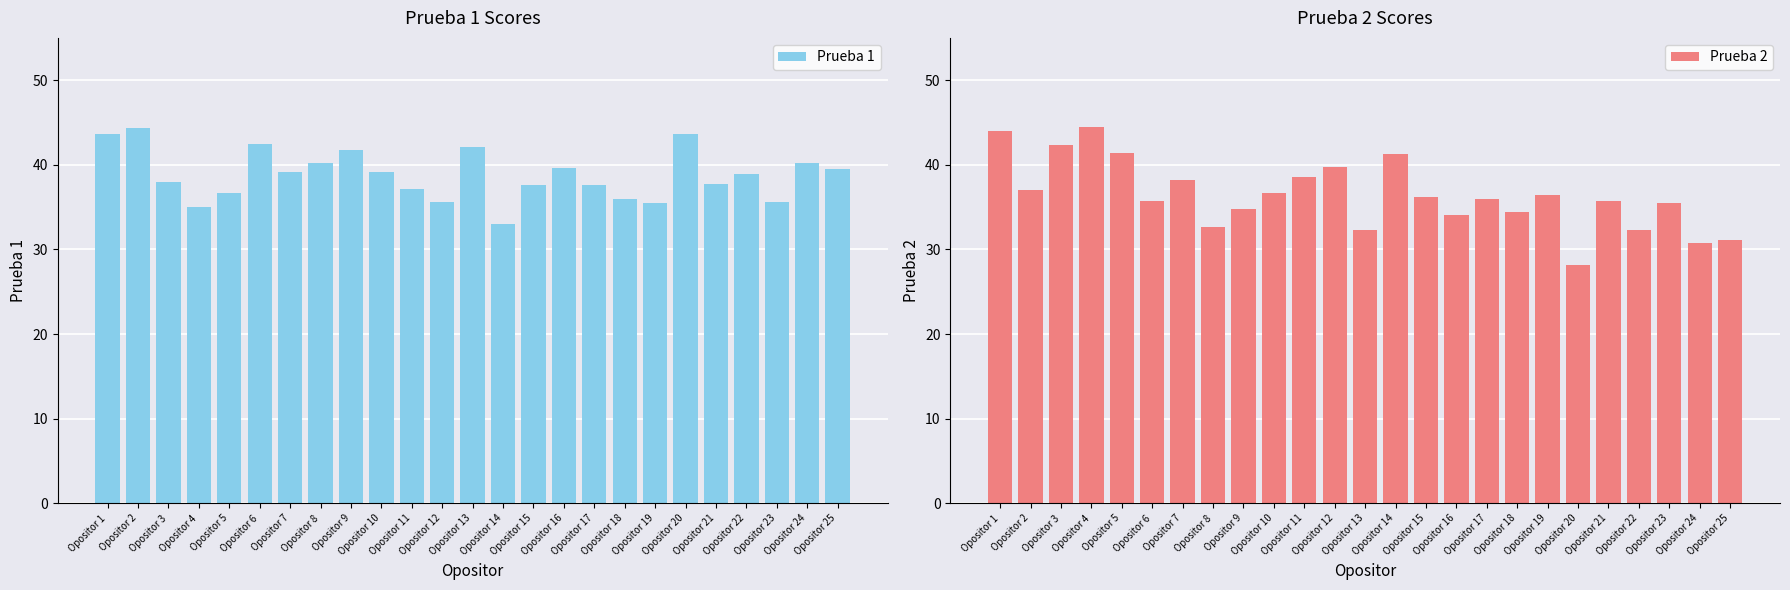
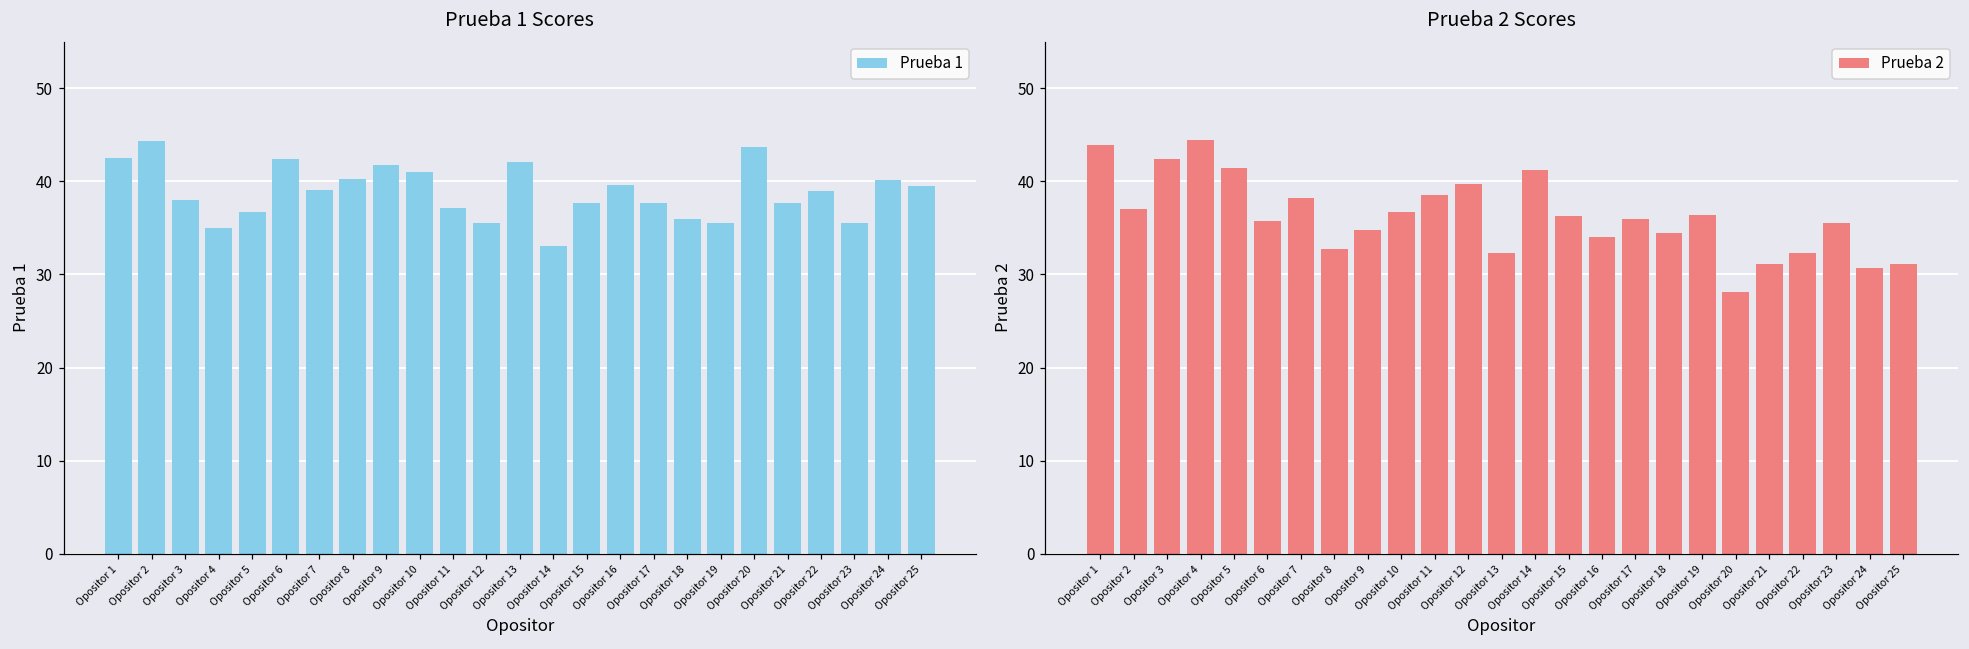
  {
    "Prueba 1 Scores": {
-     "Opositor 1": 44,
+     "Opositor 1": 43,
      "Opositor 2": 44,
      "Opositor 3": 38,
      "Opositor 4": 35,
      "Opositor 5": 37,
      "Opositor 6": 42,
      "Opositor 7": 39,
      "Opositor 8": 40,
      "Opositor 9": 42,
-     "Opositor 10": 39,
+     "Opositor 10": 41,
      "Opositor 11": 37,
      "Opositor 12": 36,
      "Opositor 13": 42,
      "Opositor 14": 33,
      "Opositor 15": 38,
      "Opositor 16": 40,
      "Opositor 17": 38,
      "Opositor 18": 36,
      "Opositor 19": 36,
      "Opositor 20": 44,
      "Opositor 21": 38,
      "Opositor 22": 39,
      "Opositor 23": 36,
      "Opositor 24": 40,
      "Opositor 25": 40
    },
    "Prueba 2 Scores": {
      "Opositor 1": 44,
      "Opositor 2": 37,
      "Opositor 3": 42,
      "Opositor 4": 44,
      "Opositor 5": 41,
      "Opositor 6": 36,
      "Opositor 7": 38,
      "Opositor 8": 33,
      "Opositor 9": 35,
      "Opositor 10": 37,
      "Opositor 11": 39,
      "Opositor 12": 40,
      "Opositor 13": 32,
      "Opositor 14": 41,
      "Opositor 15": 36,
      "Opositor 16": 34,
      "Opositor 17": 36,
      "Opositor 18": 34,
      "Opositor 19": 36,
      "Opositor 20": 28,
-     "Opositor 21": 36,
+     "Opositor 21": 31,
      "Opositor 22": 32,
      "Opositor 23": 36,
      "Opositor 24": 31,
      "Opositor 25": 31
    }
  }
